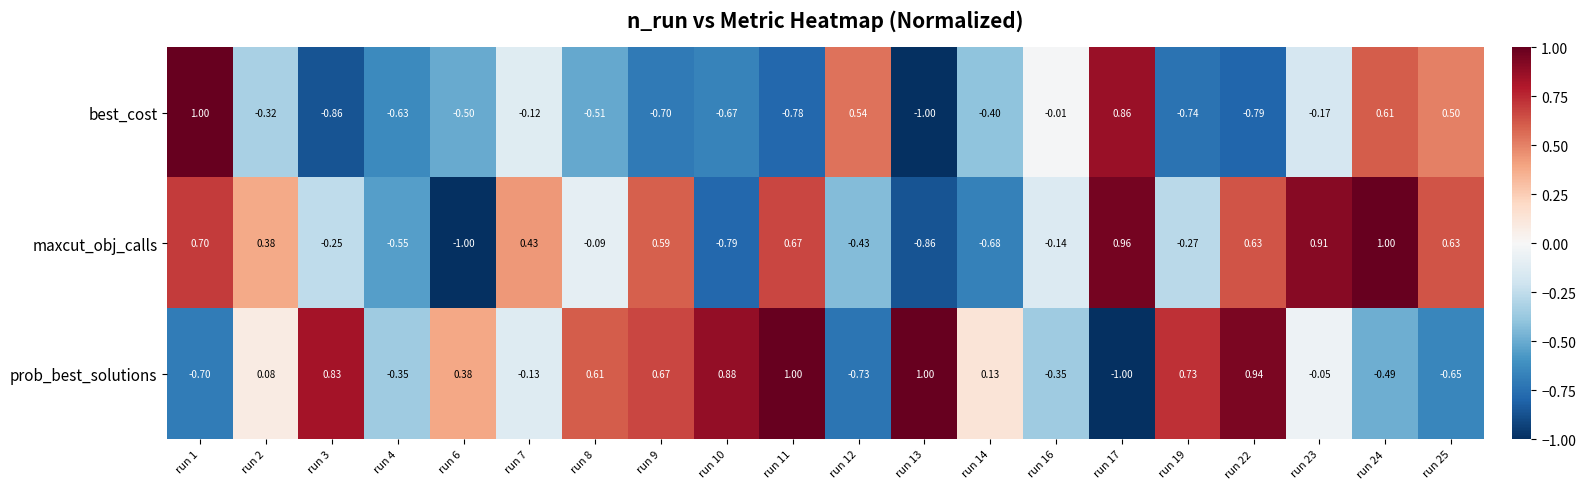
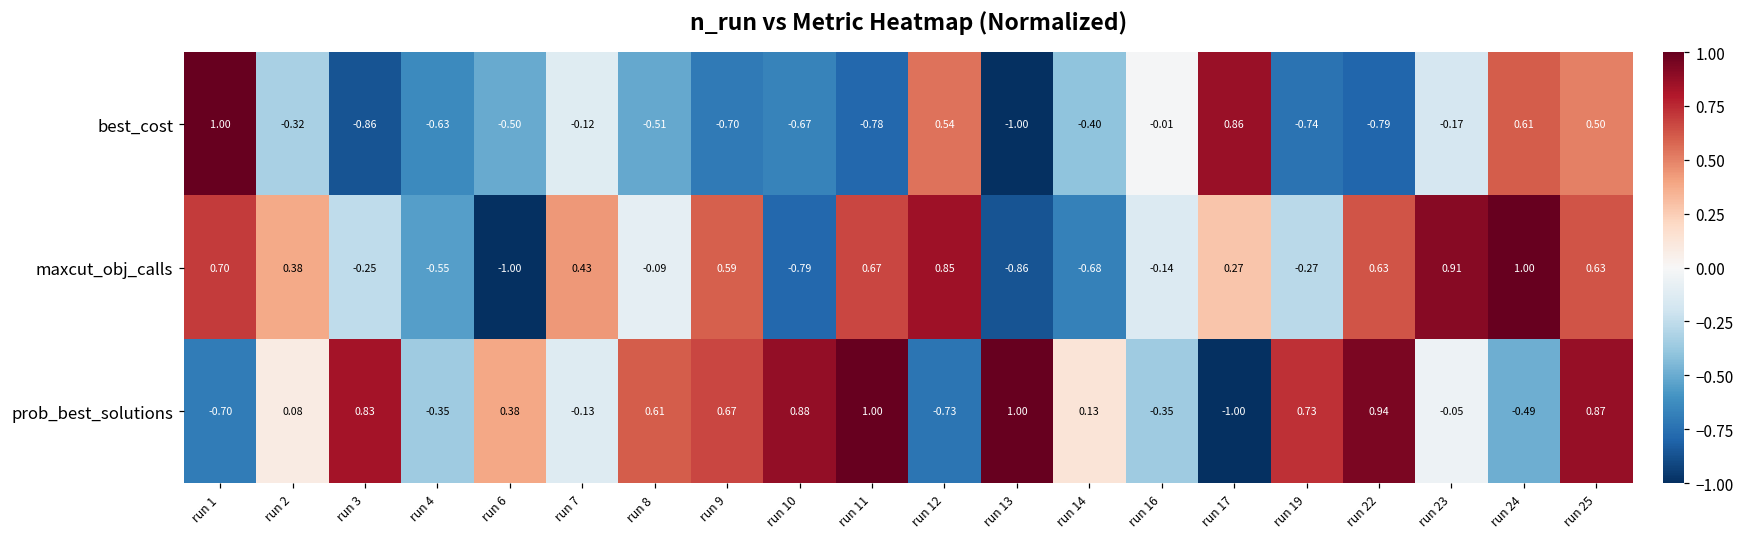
  {
    "best_cost": {
      "run 1": 1.00,
      "run 2": -0.32,
      "run 3": -0.86,
      "run 4": -0.63,
      "run 6": -0.50,
      "run 7": -0.12,
      "run 8": -0.51,
      "run 9": -0.70,
      "run 10": -0.67,
      "run 11": -0.78,
      "run 12": 0.54,
      "run 13": -1.00,
      "run 14": -0.40,
      "run 16": -0.01,
      "run 17": 0.86,
      "run 19": -0.74,
      "run 22": -0.79,
      "run 23": -0.17,
      "run 24": 0.61,
      "run 25": 0.50
    },
    "maxcut_obj_calls": {
      "run 1": 0.70,
      "run 2": 0.38,
      "run 3": -0.25,
      "run 4": -0.55,
      "run 6": -1.00,
      "run 7": 0.43,
      "run 8": -0.09,
      "run 9": 0.59,
      "run 10": -0.79,
      "run 11": 0.67,
-     "run 12": -0.43,
+     "run 12": 0.85,
      "run 13": -0.86,
      "run 14": -0.68,
      "run 16": -0.14,
-     "run 17": 0.96,
+     "run 17": 0.27,
      "run 19": -0.27,
      "run 22": 0.63,
      "run 23": 0.91,
      "run 24": 1.00,
      "run 25": 0.63
    },
    "prob_best_solutions": {
      "run 1": -0.70,
      "run 2": 0.08,
      "run 3": 0.83,
      "run 4": -0.35,
      "run 6": 0.38,
      "run 7": -0.13,
      "run 8": 0.61,
      "run 9": 0.67,
      "run 10": 0.88,
      "run 11": 1.00,
      "run 12": -0.73,
      "run 13": 1.00,
      "run 14": 0.13,
      "run 16": -0.35,
      "run 17": -1.00,
      "run 19": 0.73,
      "run 22": 0.94,
      "run 23": -0.05,
      "run 24": -0.49,
-     "run 25": -0.65
+     "run 25": 0.87
    }
  }
